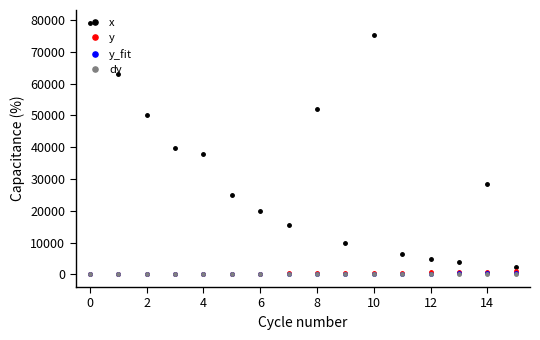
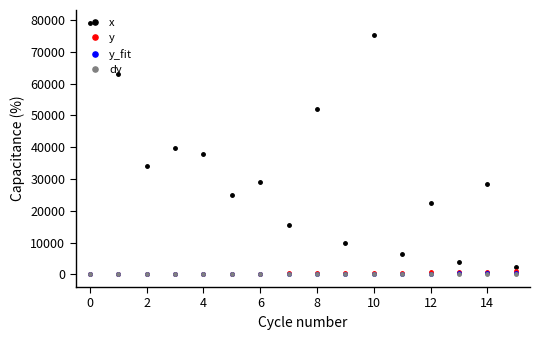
  {
    "x": {
      "0": 79000,
-     "2": 50000,
+     "2": 34000,
      "4": 38000,
-     "6": 20000,
+     "6": 29000,
      "8": 52000,
      "10": 75000,
-     "12": 5000,
+     "12": 23000,
      "14": 29000
    }
  }
